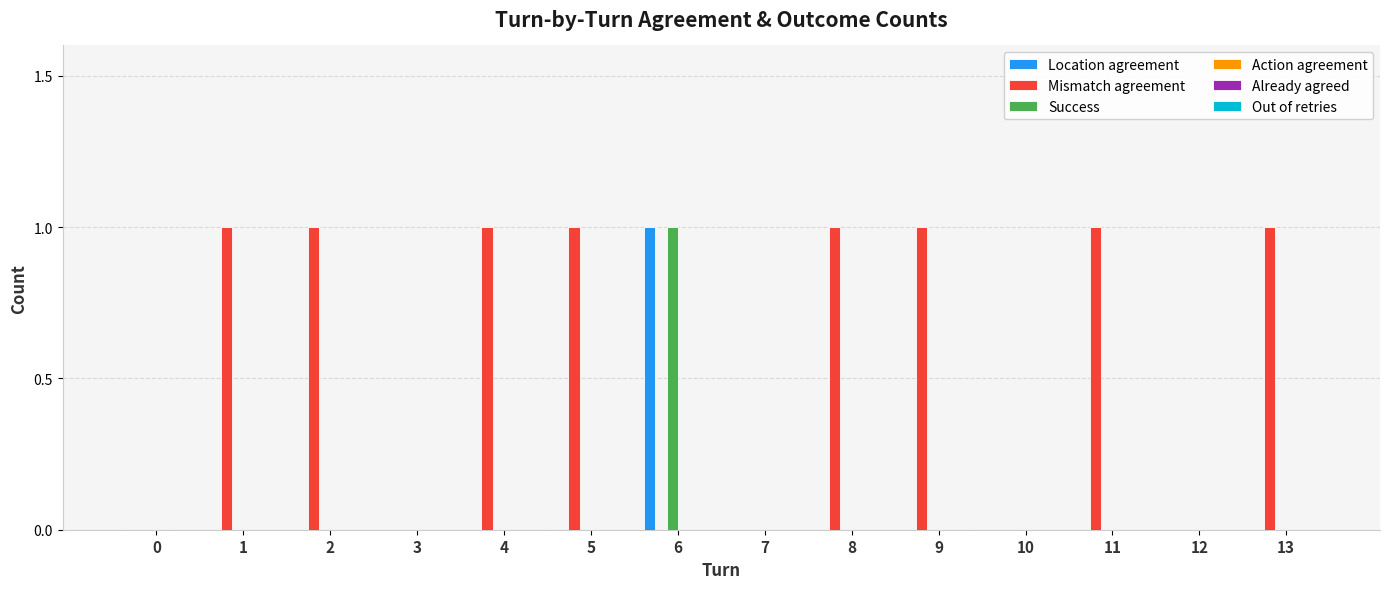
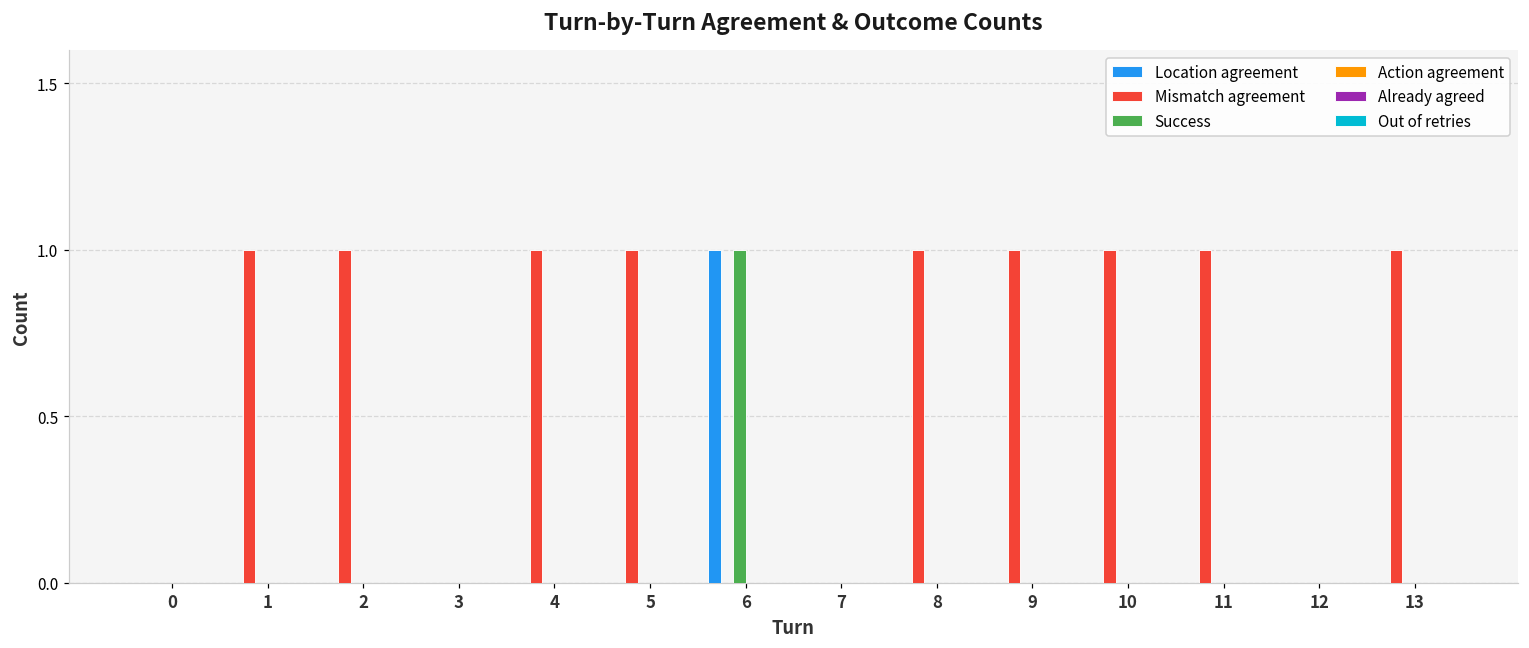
  {
    "Mismatch agreement": {
      "0": 0,
      "1": 1,
      "2": 1,
      "3": 0,
      "4": 1,
      "5": 1,
      "6": 0,
      "7": 0,
      "8": 1,
      "9": 1,
-     "10": 0,
+     "10": 1,
      "11": 1,
      "12": 0,
      "13": 1
    },
    "Success": {
      "0": 0,
      "1": 0,
      "2": 0,
      "3": 0,
      "4": 0,
      "5": 0,
      "6": 1,
      "7": 0,
      "8": 0,
      "9": 0,
      "10": 0,
      "11": 0,
      "12": 0,
      "13": 0
    },
    "Action agreement": {
      "0": 0,
      "1": 0,
      "2": 0,
      "3": 0,
      "4": 0,
      "5": 0,
      "6": 0,
      "7": 0,
      "8": 0,
      "9": 0,
      "10": 0,
      "11": 0,
      "12": 0,
      "13": 0
    },
    "Already agreed": {
      "0": 0,
      "1": 0,
      "2": 0,
      "3": 0,
      "4": 0,
      "5": 0,
      "6": 0,
      "7": 0,
      "8": 0,
      "9": 0,
      "10": 0,
      "11": 0,
      "12": 0,
      "13": 0
    }
  }
